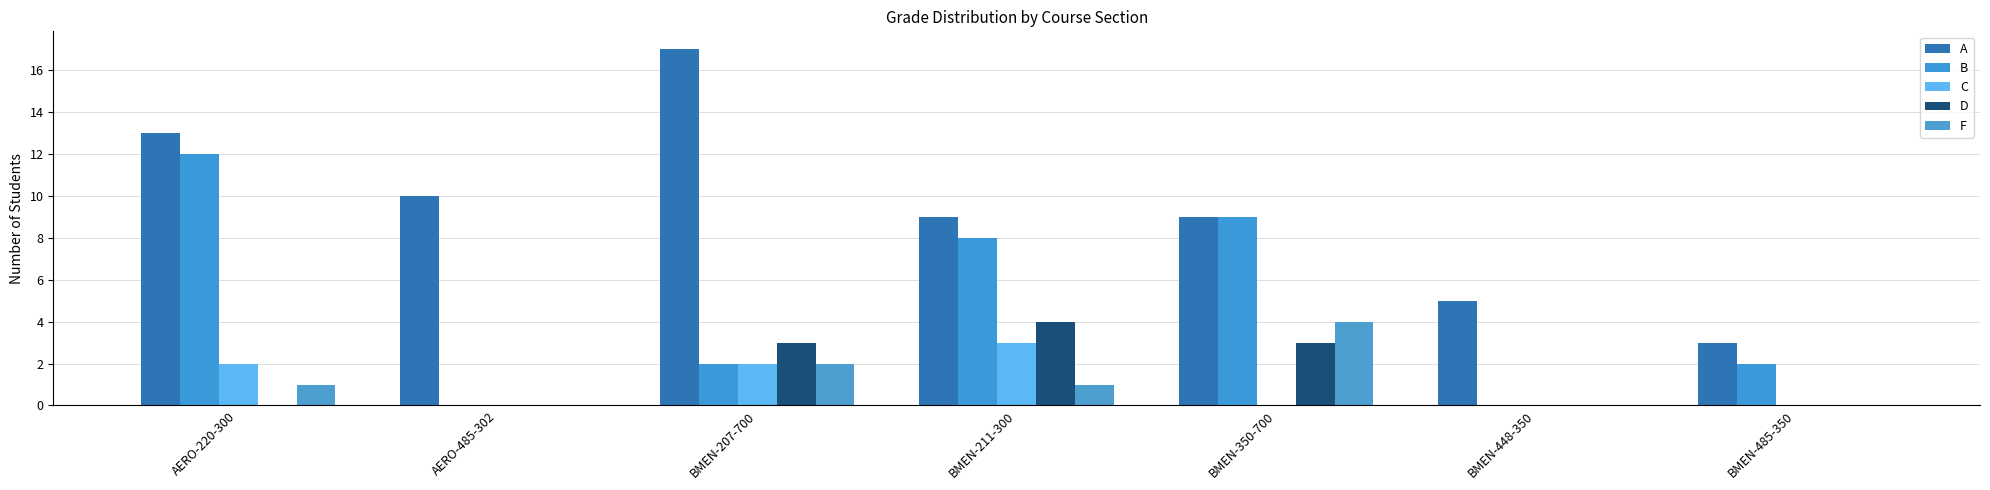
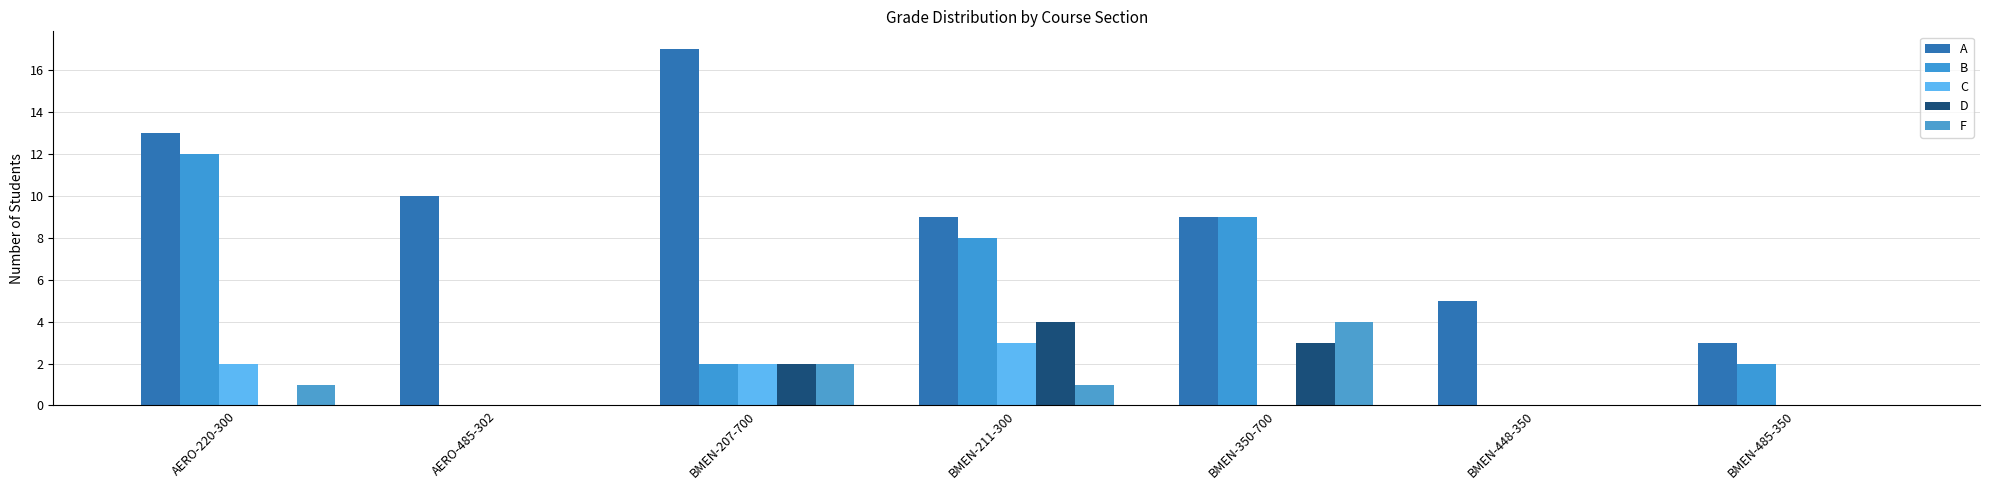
  {
    "D": {
      "AERO-220-300": 0,
      "AERO-485-302": 0,
-     "BMEN-207-700": 3,
+     "BMEN-207-700": 2,
      "BMEN-211-300": 4,
      "BMEN-350-700": 3,
      "BMEN-448-350": 0,
      "BMEN-485-350": 0
    }
  }
